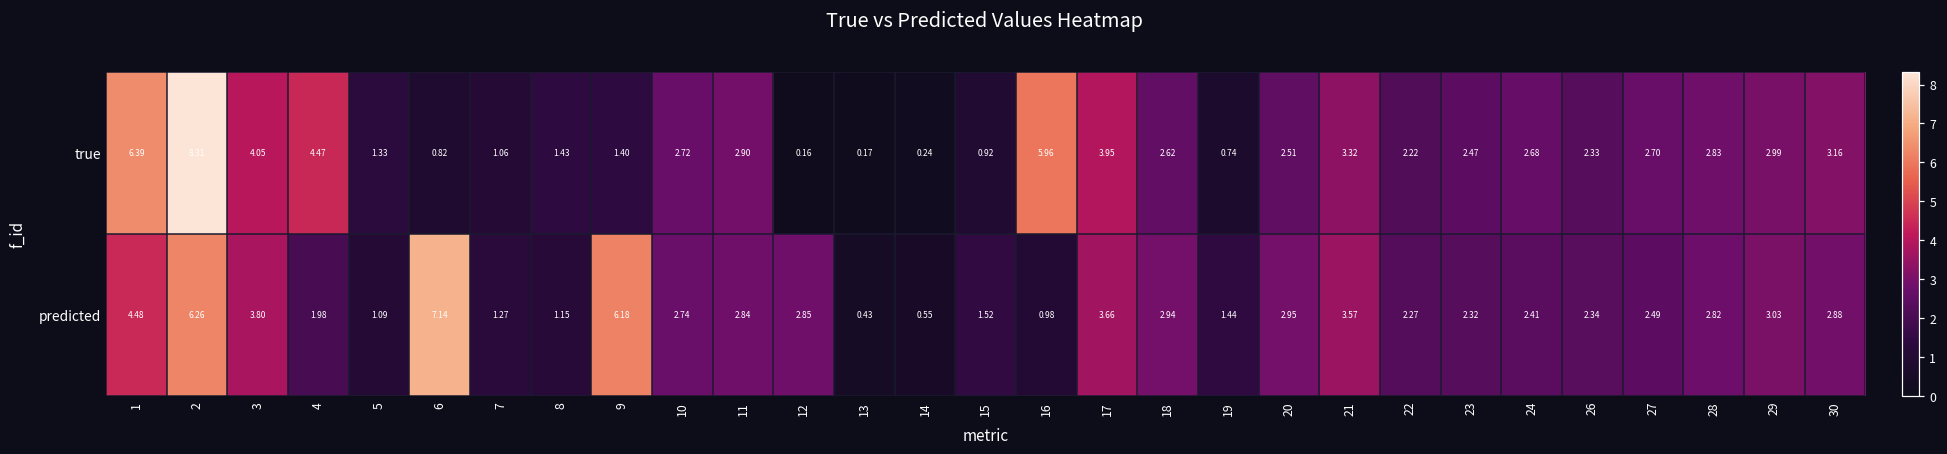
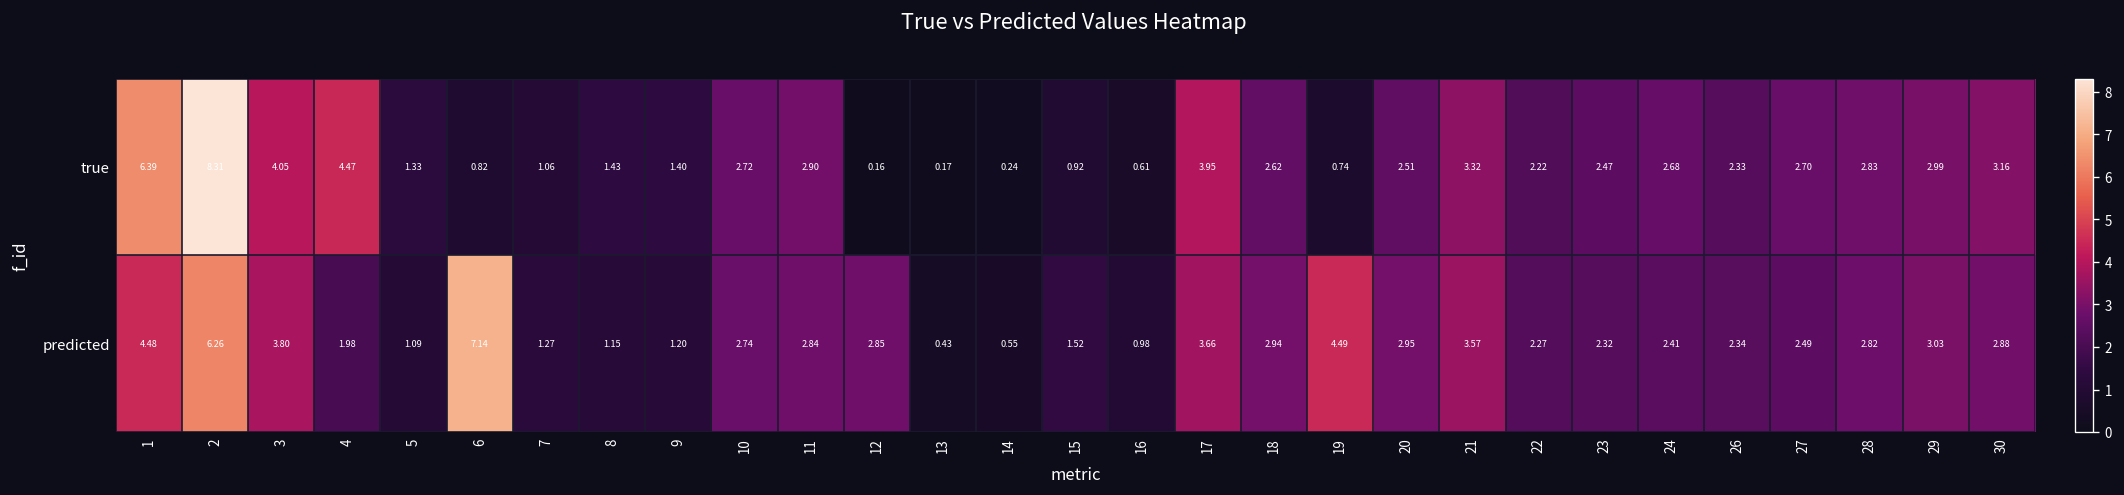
  {
    "true": {
      "1": 6.39,
      "3": 4.05,
      "4": 4.47,
      "5": 1.33,
      "6": 0.82,
      "7": 1.06,
      "8": 1.43,
      "9": 1.40,
      "10": 2.72,
      "11": 2.90,
      "12": 0.16,
      "13": 0.17,
      "14": 0.24,
      "15": 0.92,
-     "16": 5.96,
+     "16": 0.61,
      "17": 3.95,
      "18": 2.62,
      "19": 0.74,
      "20": 2.51,
      "21": 3.32,
      "22": 2.22,
      "23": 2.47,
      "24": 2.68,
      "26": 2.33,
      "27": 2.70,
      "28": 2.83,
      "29": 2.99,
      "30": 3.16
    },
    "predicted": {
      "1": 4.48,
      "2": 6.26,
      "3": 3.80,
      "4": 1.98,
      "5": 1.09,
      "6": 7.14,
      "7": 1.27,
      "8": 1.15,
-     "9": 6.18,
+     "9": 1.20,
      "10": 2.74,
      "11": 2.84,
      "12": 2.85,
      "13": 0.43,
      "14": 0.55,
      "15": 1.52,
      "16": 0.98,
      "17": 3.66,
      "18": 2.94,
-     "19": 1.44,
+     "19": 4.49,
      "20": 2.95,
      "21": 3.57,
      "22": 2.27,
      "23": 2.32,
      "24": 2.41,
      "26": 2.34,
      "27": 2.49,
      "28": 2.82,
      "29": 3.03,
      "30": 2.88
    }
  }
